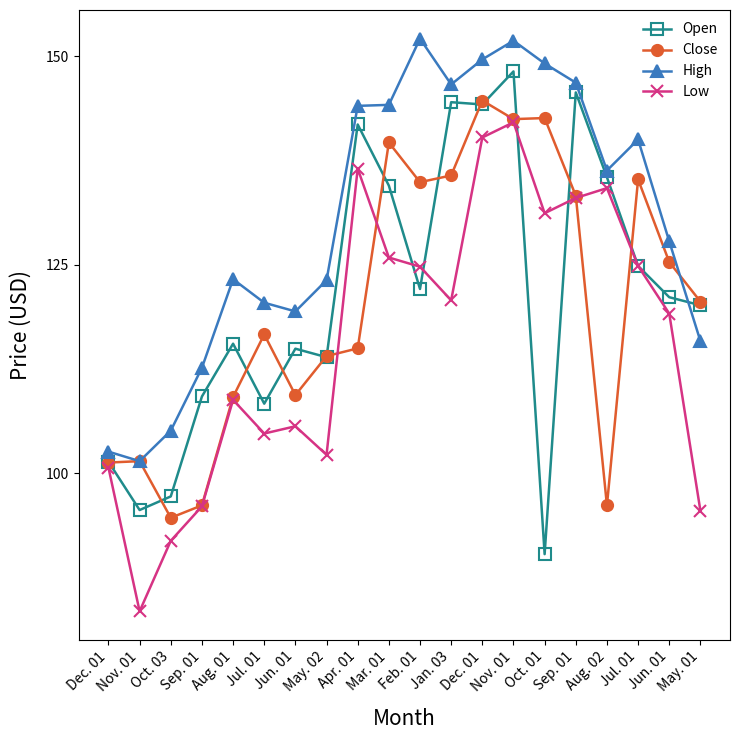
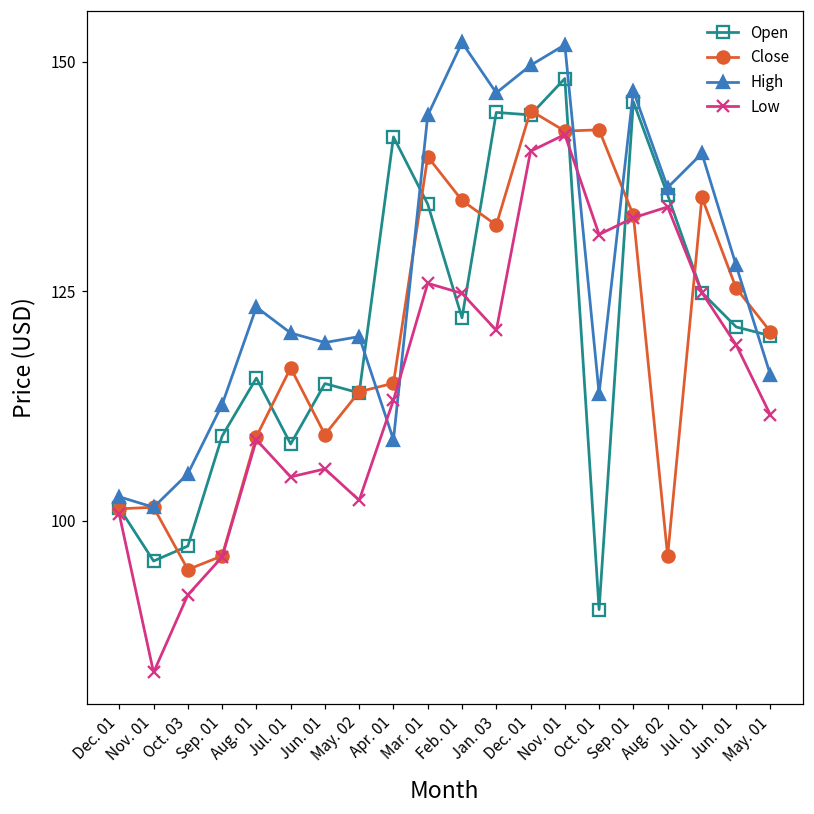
  {
    "Open": {
      "Oct. 03": 97,
      "Aug. 01": 116,
      "Apr. 01": 142,
      "Mar. 01": 134,
      "Feb. 01": 122,
      "Jan. 03": 144,
      "Oct. 01": 90,
      "Aug. 02": 135,
      "May. 01": 120
    },
    "Close": {
      "Oct. 03": 95,
      "Aug. 01": 109,
      "Apr. 01": 115,
      "Mar. 01": 140,
      "Feb. 01": 135,
-     "Jan. 03": 136,
+     "Jan. 03": 132,
      "Oct. 01": 143,
      "Aug. 02": 96,
      "May. 01": 121
    },
    "High": {
      "Oct. 03": 105,
      "Aug. 01": 123,
-     "May. 02": 123,
-     "Apr. 01": 144,
+     "May. 02": 120,
+     "Apr. 01": 109,
      "Mar. 01": 144,
      "Feb. 01": 152,
      "Jan. 03": 147,
-     "Oct. 01": 149,
+     "Oct. 01": 114,
      "Aug. 02": 136,
      "May. 01": 116
    },
    "Low": {
      "Oct. 03": 92,
      "Aug. 01": 109,
      "May. 02": 102,
-     "Apr. 01": 137,
+     "Apr. 01": 113,
      "Mar. 01": 126,
      "Feb. 01": 125,
      "Jan. 03": 121,
      "Oct. 01": 131,
      "Aug. 02": 134,
-     "May. 01": 96
+     "May. 01": 112
    }
  }
